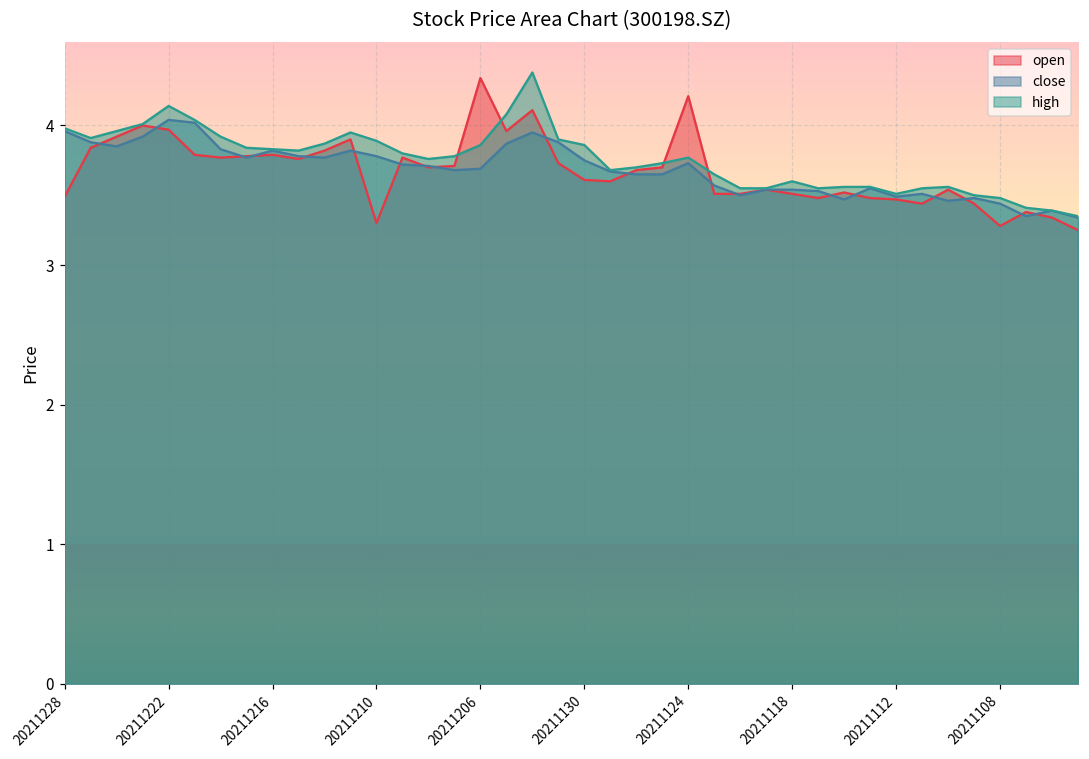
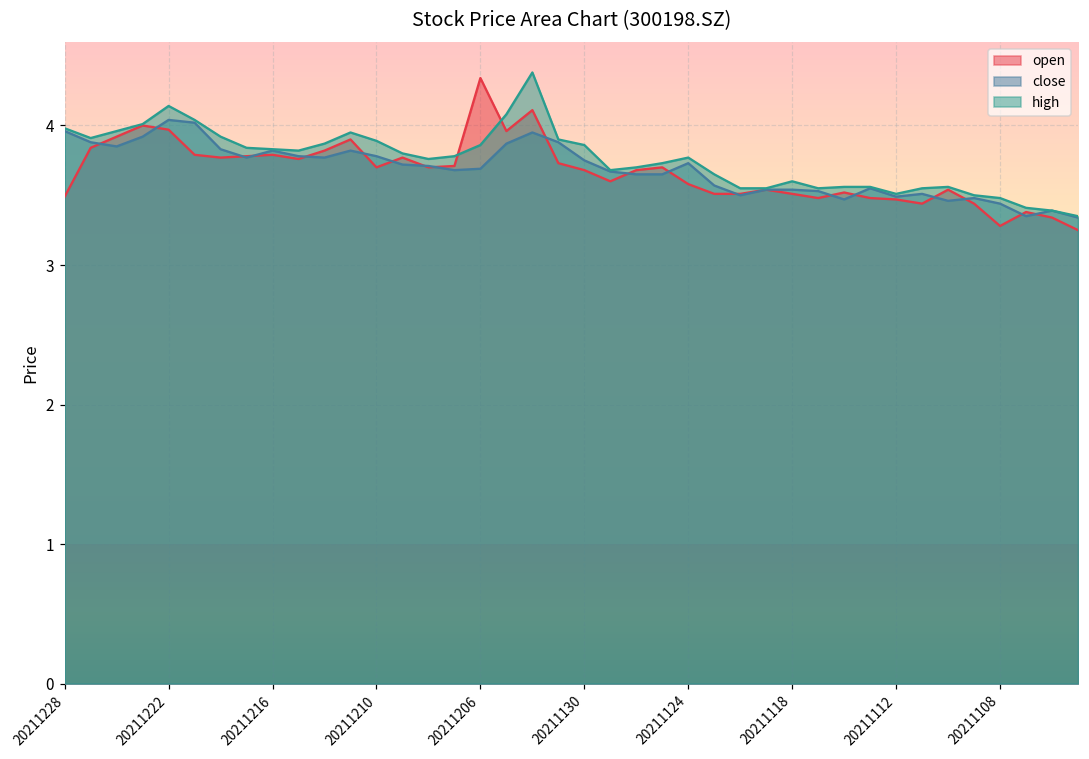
  {
    "open": {
      "20211228": 3.49,
      "20211222": 3.97,
      "20211216": 3.79,
-     "20211210": 3.3,
+     "20211210": 3.7,
      "20211206": 4.34,
-     "20211130": 3.61,
-     "20211124": 4.21,
+     "20211130": 3.68,
+     "20211124": 3.58,
      "20211118": 3.51,
      "20211108": 3.28
    }
  }
